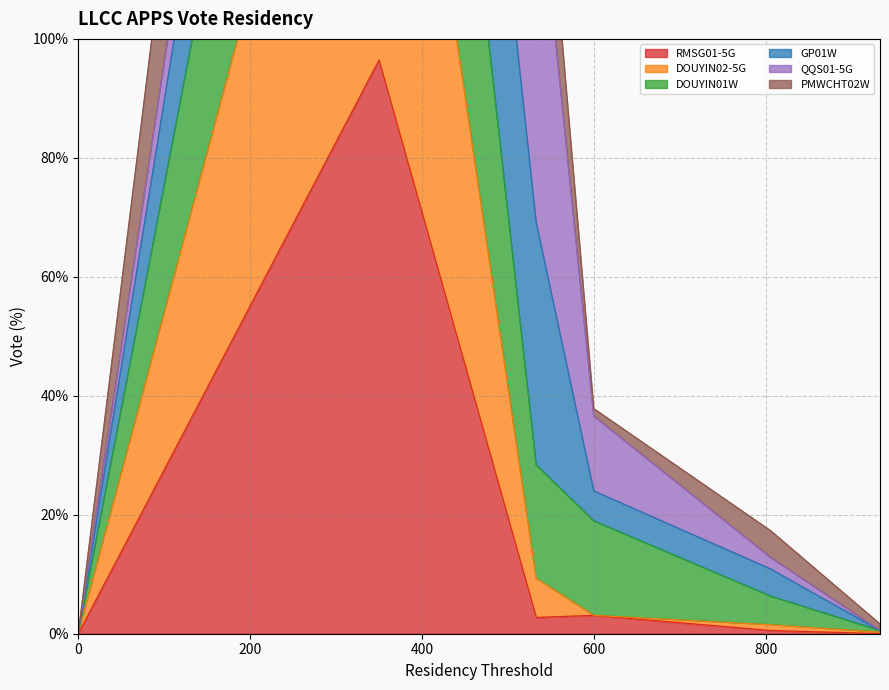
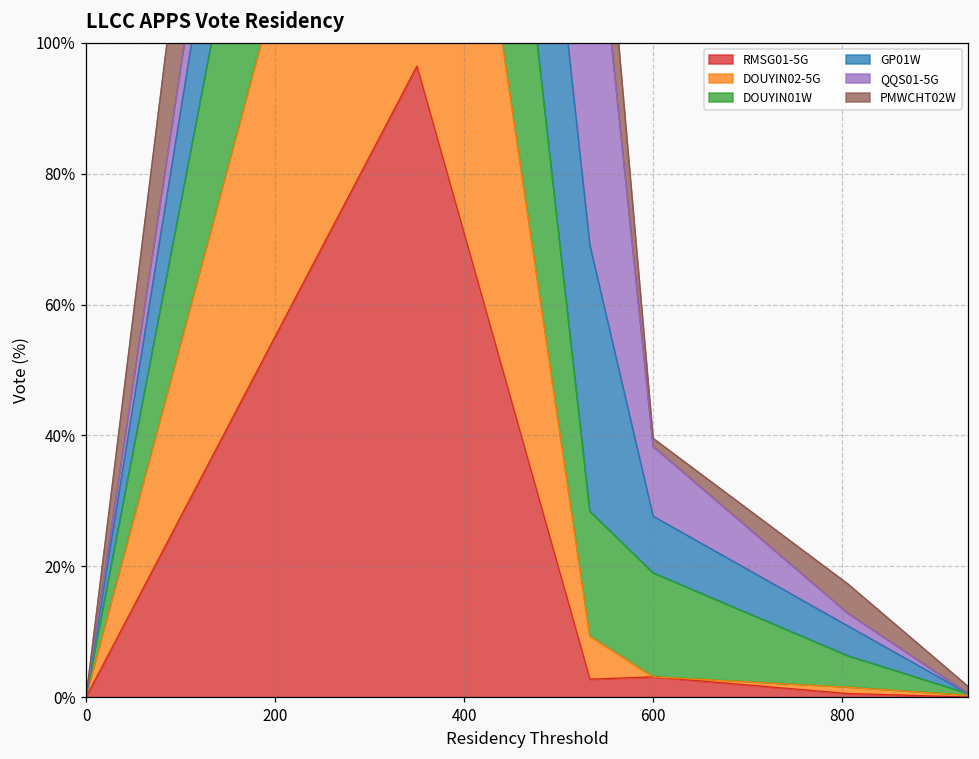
  {
    "DOUYIN01W": {
      "600": "16%"
    },
    "GP01W": {
-     "600": "5%"
+     "600": "9%"
    },
    "QQS01-5G": {
-     "600": "13%"
+     "600": "11%"
    },
    "PMWCHT02W": {
      "600": "1%"
    }
  }
